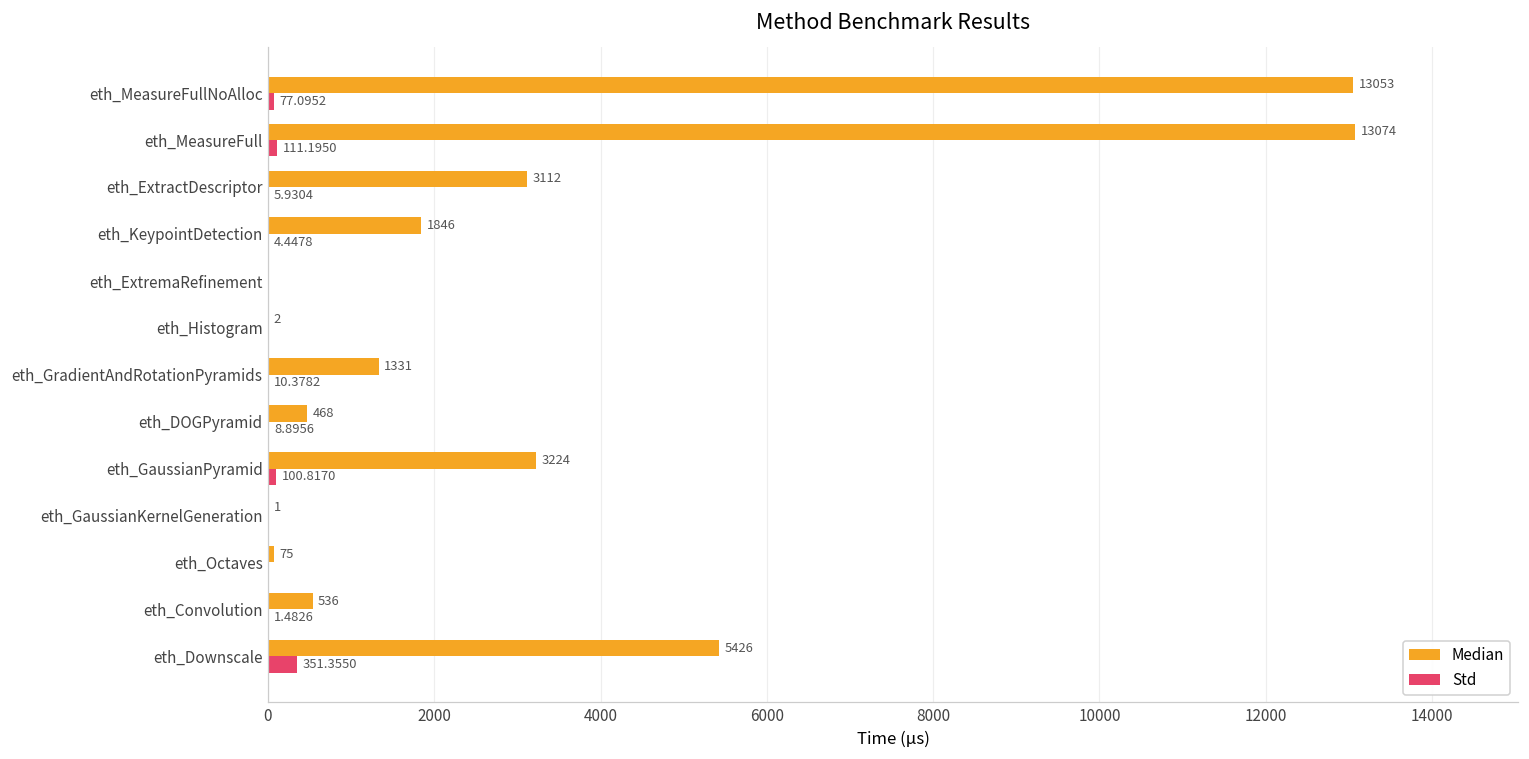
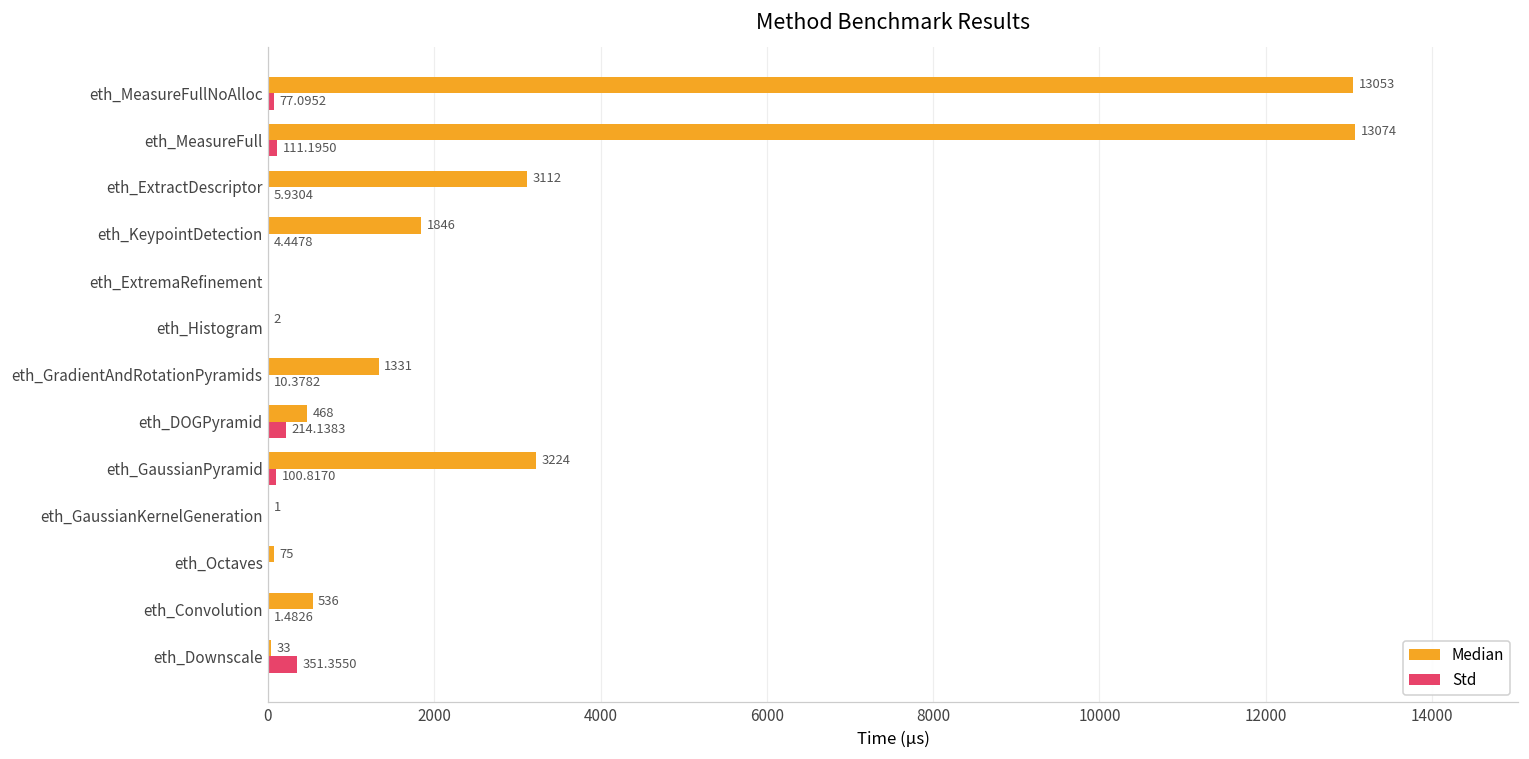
  {
    "Median": {
      "eth_MeasureFullNoAlloc": 13053,
      "eth_MeasureFull": 13074,
      "eth_ExtractDescriptor": 3112,
      "eth_KeypointDetection": 1846,
      "eth_Histogram": 2,
      "eth_GradientAndRotationPyramids": 1331,
      "eth_DOGPyramid": 468,
      "eth_GaussianPyramid": 3224,
      "eth_GaussianKernelGeneration": 1,
      "eth_Octaves": 75,
      "eth_Convolution": 536,
-     "eth_Downscale": 5426
+     "eth_Downscale": 33
    },
    "Std": {
      "eth_MeasureFullNoAlloc": 77.0952,
      "eth_MeasureFull": 111.1950,
      "eth_ExtractDescriptor": 5.9304,
      "eth_KeypointDetection": 4.4478,
      "eth_GradientAndRotationPyramids": 10.3782,
-     "eth_DOGPyramid": 8.8956,
+     "eth_DOGPyramid": 214.1383,
      "eth_GaussianPyramid": 100.8170,
      "eth_Convolution": 1.4826,
      "eth_Downscale": 351.3550
    }
  }
